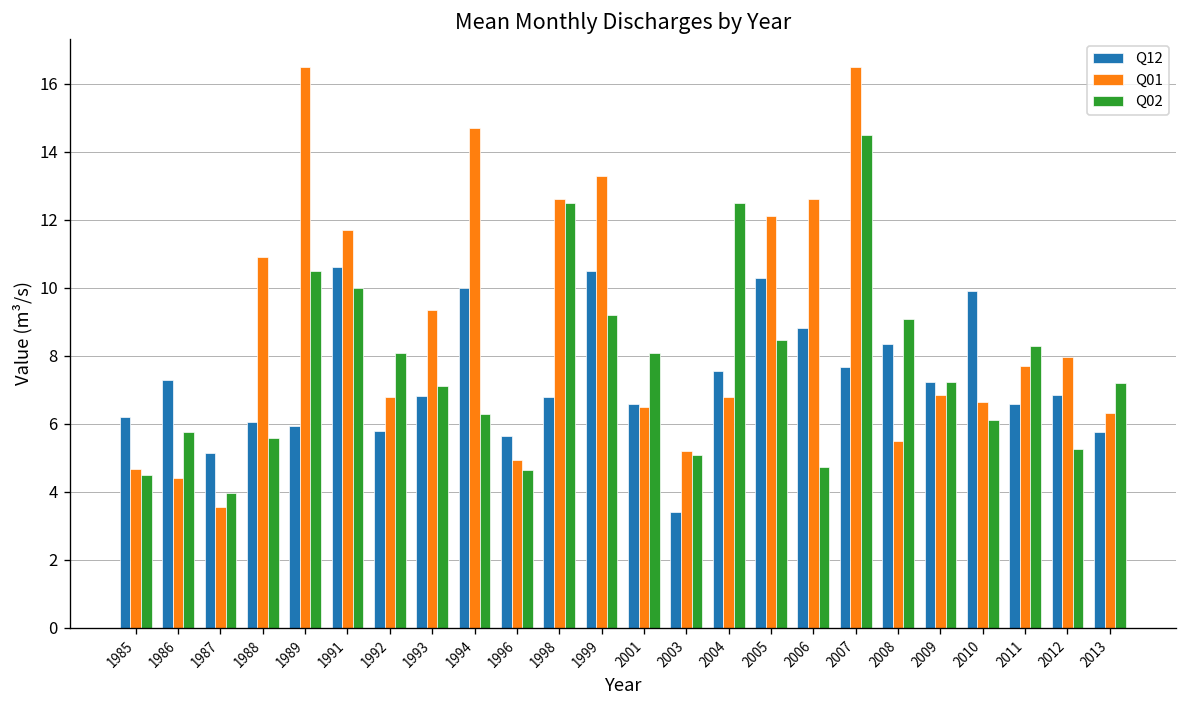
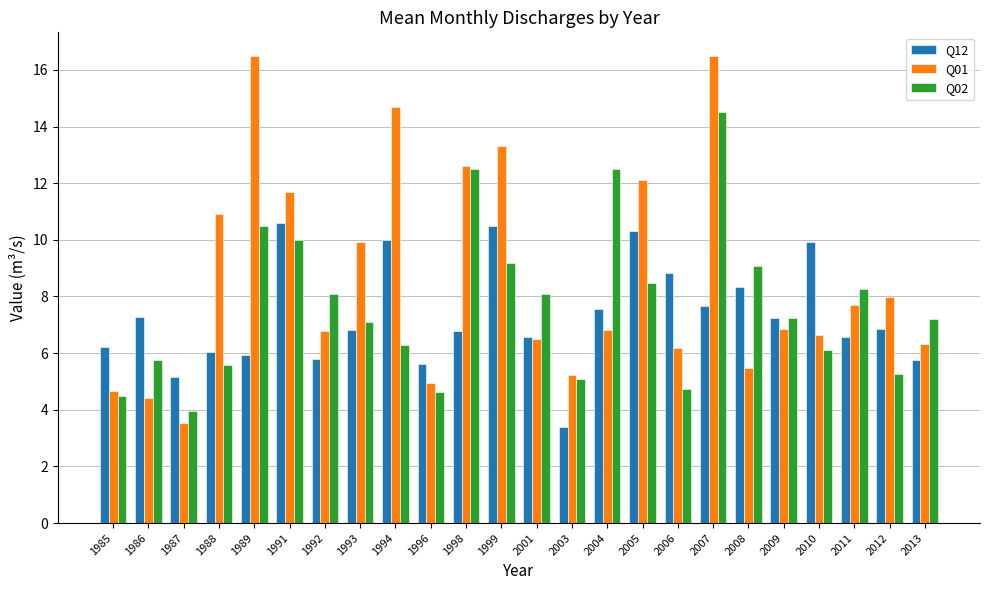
  {
    "Q12": {
      "1985": 6.2,
      "1986": 7.3,
      "1987": 5.1,
      "1988": 6.0,
      "1989": 5.9,
      "1991": 10.6,
      "1992": 5.8,
      "1993": 6.8,
      "1994": 10.0,
      "1996": 5.6,
      "1998": 6.8,
      "1999": 10.5,
      "2001": 6.6,
      "2003": 3.4,
      "2004": 7.6,
      "2005": 10.3,
      "2006": 8.8,
      "2007": 7.7,
      "2008": 8.4,
      "2009": 7.2,
      "2010": 9.9,
      "2011": 6.6,
      "2012": 6.9,
      "2013": 5.8
    },
    "Q01": {
      "1985": 4.7,
      "1986": 4.4,
      "1987": 3.6,
      "1988": 10.9,
      "1989": 16.5,
      "1991": 11.7,
      "1992": 6.8,
-     "1993": 9.3,
+     "1993": 9.9,
      "1994": 14.7,
      "1996": 4.9,
      "1998": 12.6,
      "1999": 13.3,
      "2001": 6.5,
      "2003": 5.2,
      "2004": 6.8,
      "2005": 12.1,
-     "2006": 12.6,
+     "2006": 6.2,
      "2007": 16.5,
      "2008": 5.5,
      "2009": 6.9,
      "2010": 6.6,
      "2011": 7.7,
      "2012": 8.0,
      "2013": 6.3
    },
    "Q02": {
      "1985": 4.5,
      "1986": 5.8,
      "1987": 4.0,
      "1988": 5.6,
      "1989": 10.5,
      "1991": 10.0,
      "1992": 8.1,
      "1993": 7.1,
      "1994": 6.3,
      "1996": 4.6,
      "1998": 12.5,
      "1999": 9.2,
      "2001": 8.1,
      "2003": 5.1,
      "2004": 12.5,
      "2005": 8.5,
      "2006": 4.7,
      "2007": 14.5,
      "2008": 9.1,
      "2009": 7.2,
      "2010": 6.1,
      "2011": 8.3,
      "2012": 5.3,
      "2013": 7.2
    }
  }
